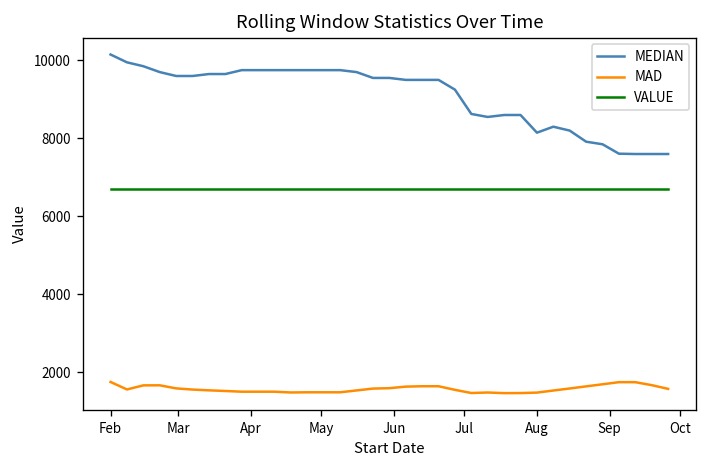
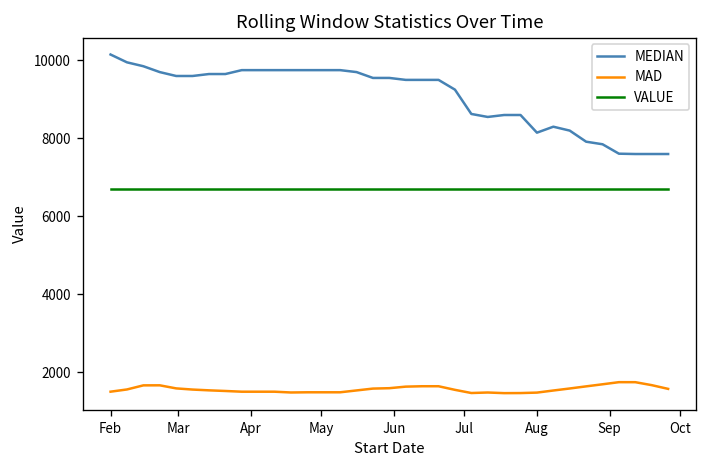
  {
    "MEDIAN": {
      "Feb": 10200,
      "Aug": 8100
    },
    "MAD": {
-     "Feb": 1800,
+     "Feb": 1500,
      "Aug": 1500
    },
    "VALUE": {
      "Feb": 6700,
      "Aug": 6700
    }
  }
